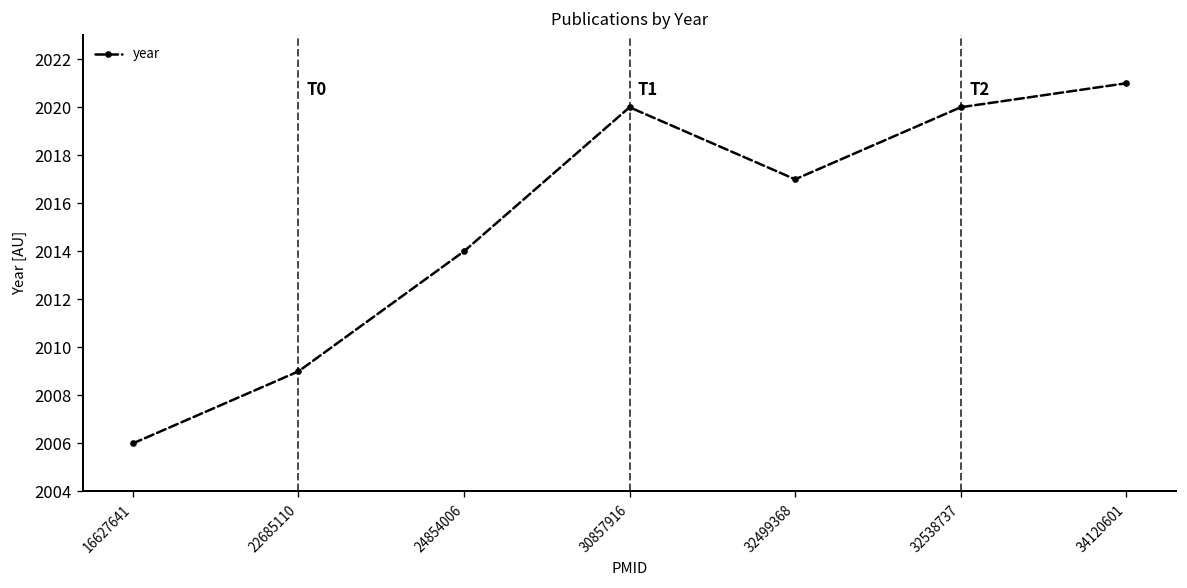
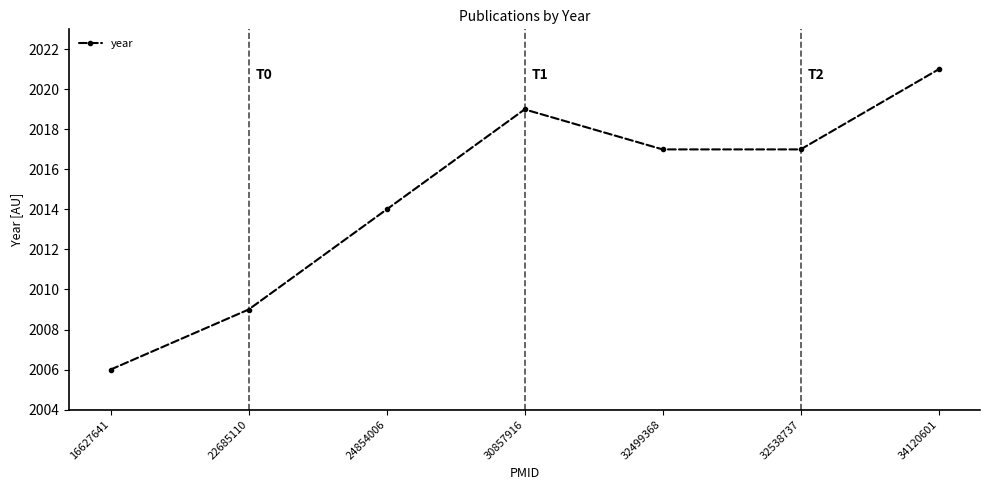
  {
    "16627641": 2006,
    "22685110": 2009,
    "24854006": 2014,
-   "30857916": 2020,
+   "30857916": 2019,
    "32499368": 2017,
-   "32538737": 2020,
+   "32538737": 2017,
    "34120601": 2021
  }
